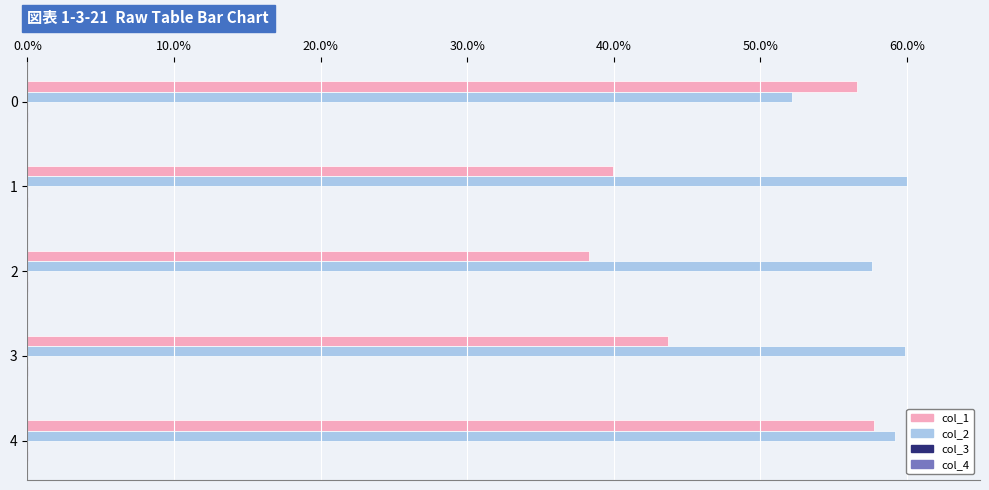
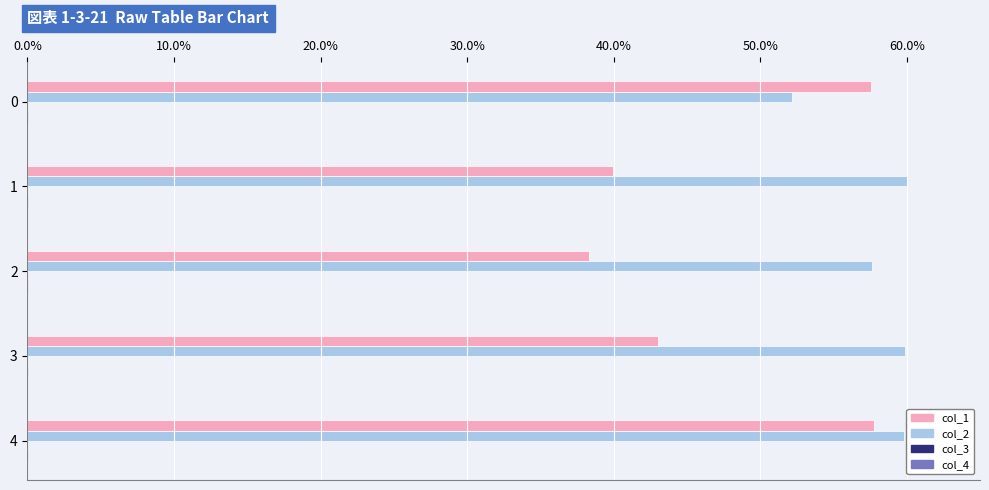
  {
    "col_1": {
-     "0": "56.6%",
+     "0": "57.6%",
      "1": "39.9%",
      "2": "38.3%",
-     "3": "43.7%",
+     "3": "43.0%",
      "4": "57.8%"
    },
    "col_2": {
      "0": "52.1%",
      "1": "60.0%",
      "2": "57.6%",
      "3": "59.9%",
-     "4": "59.2%"
+     "4": "59.8%"
    }
  }
